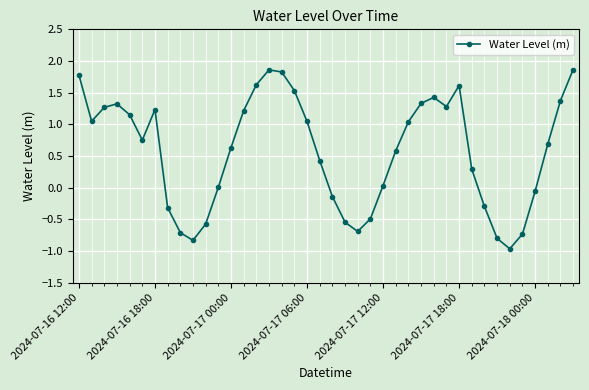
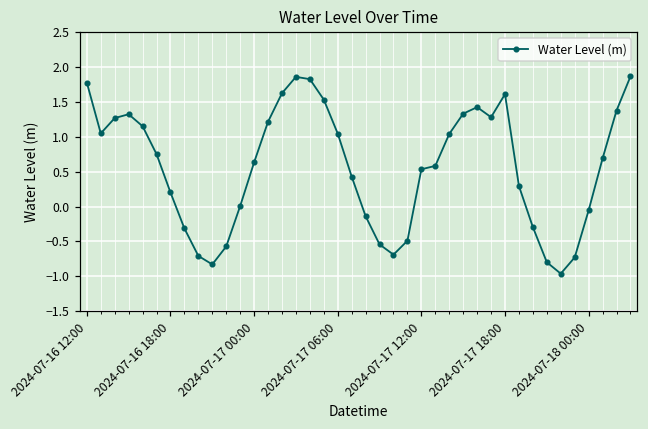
  {
    "2024-07-16 12:00": 1.8,
-   "2024-07-16 18:00": 1.2,
+   "2024-07-16 18:00": 0.2,
    "2024-07-17 00:00": 0.6,
    "2024-07-17 06:00": 1.0,
-   "2024-07-17 12:00": 0.0,
+   "2024-07-17 12:00": 0.5,
    "2024-07-17 18:00": 1.6,
    "2024-07-18 00:00": -0.1
  }
